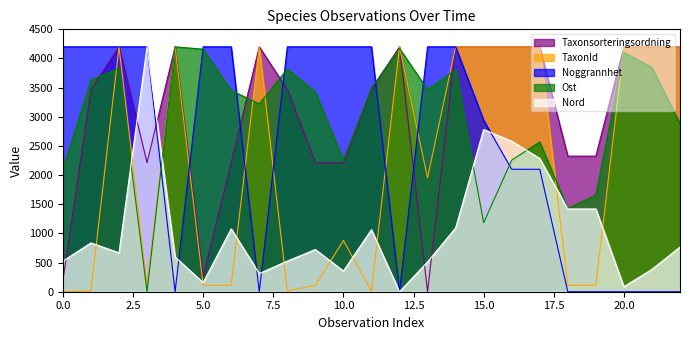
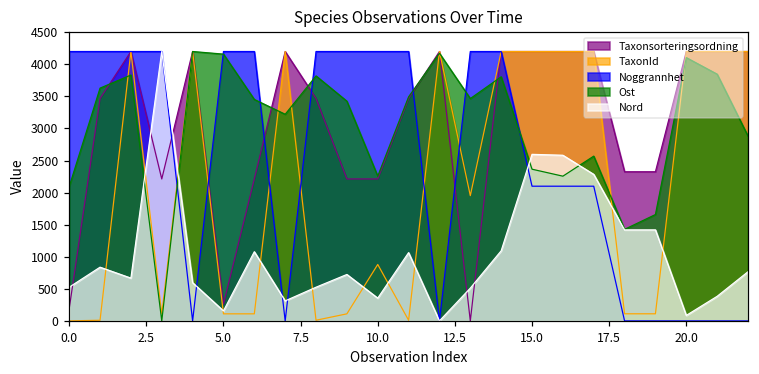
  {
    "Taxonsorteringsordning": {
      "0.0": 200,
      "5.0": 300
    },
    "TaxonId": {
      "0.0": 0,
      "5.0": 100,
      "10.0": 900
    },
    "Noggrannhet": {
      "0.0": 4200,
      "10.0": 4200,
-     "15.0": 2900,
+     "15.0": 2100,
      "20.0": 0
    },
    "Ost": {
      "0.0": 2100,
-     "15.0": 1200
+     "15.0": 2400
    },
    "Nord": {
      "0.0": 500,
      "5.0": 200,
      "10.0": 400,
-     "15.0": 2800,
+     "15.0": 2600,
      "20.0": 100
    }
  }
